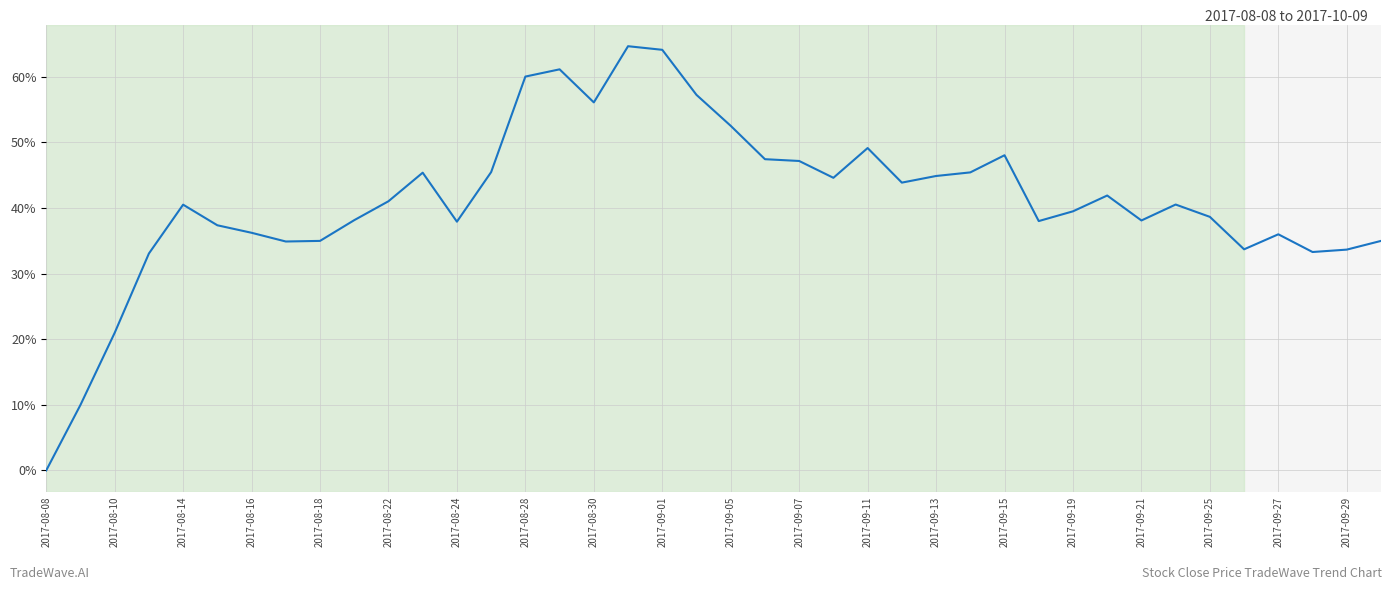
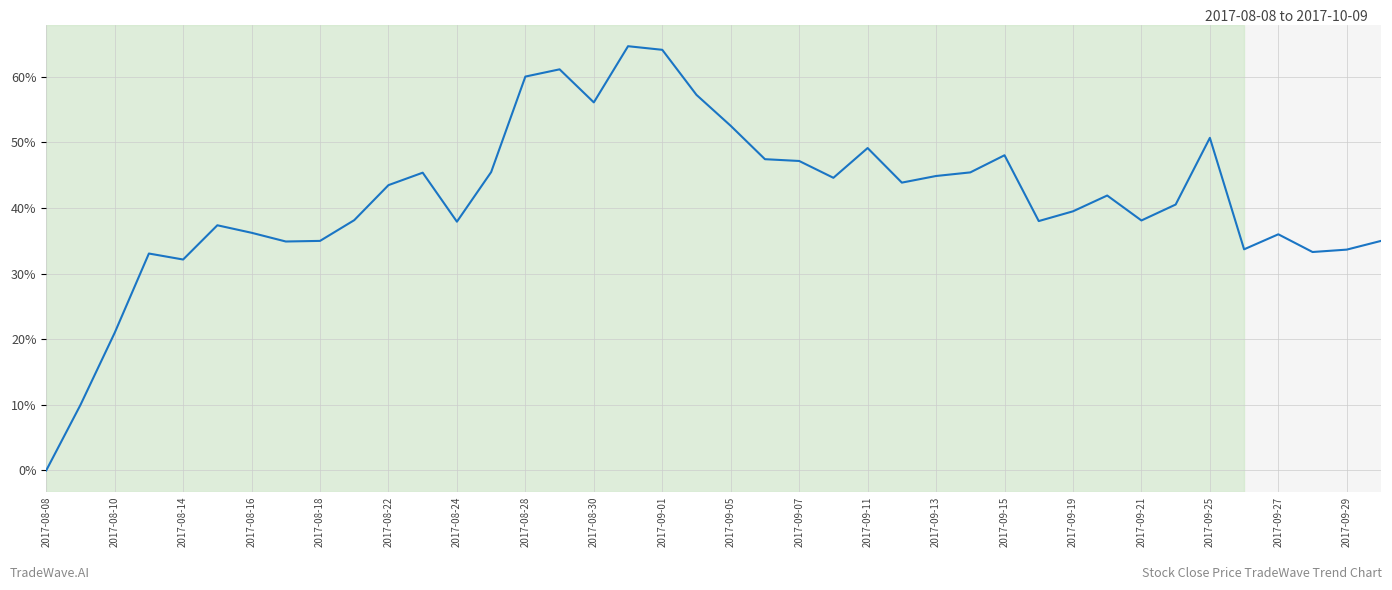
  {
    "2017-08-08": "0%",
    "2017-08-10": "21%",
-   "2017-08-14": "41%",
+   "2017-08-14": "32%",
    "2017-08-16": "36%",
    "2017-08-18": "35%",
-   "2017-08-22": "41%",
+   "2017-08-22": "43%",
    "2017-08-24": "38%",
    "2017-08-28": "60%",
    "2017-08-30": "56%",
    "2017-09-01": "64%",
    "2017-09-05": "53%",
    "2017-09-07": "47%",
    "2017-09-11": "49%",
    "2017-09-13": "45%",
    "2017-09-15": "48%",
    "2017-09-19": "39%",
    "2017-09-21": "38%",
-   "2017-09-25": "39%",
+   "2017-09-25": "51%",
    "2017-09-27": "36%",
    "2017-09-29": "34%"
  }
